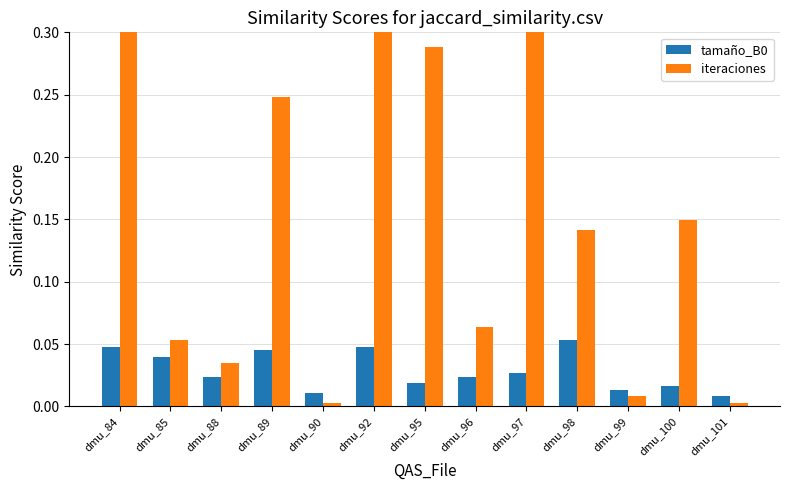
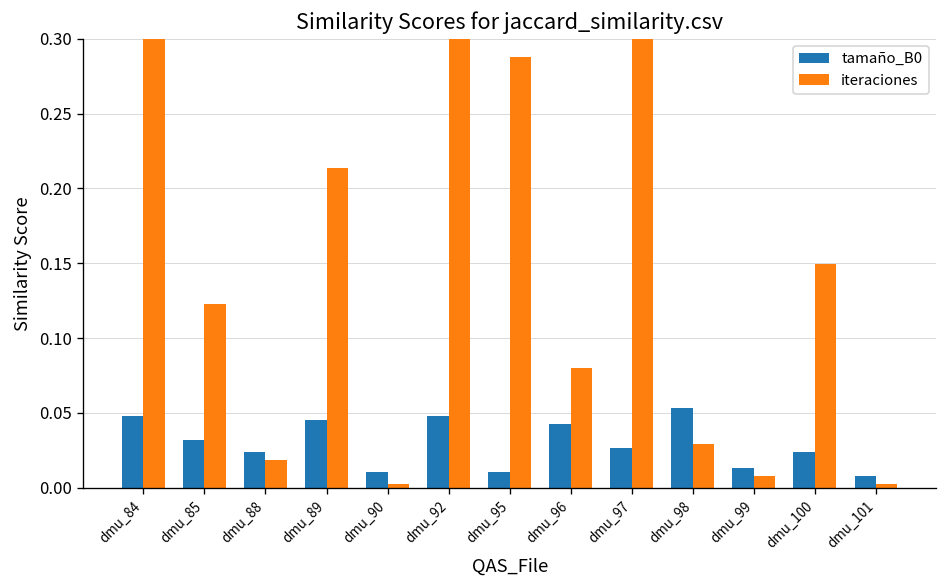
  {
    "tamaño_B0": {
      "dmu_84": 0.048,
-     "dmu_85": 0.040,
+     "dmu_85": 0.032,
      "dmu_88": 0.024,
      "dmu_89": 0.045,
      "dmu_90": 0.011,
      "dmu_92": 0.048,
-     "dmu_95": 0.019,
-     "dmu_96": 0.024,
+     "dmu_95": 0.011,
+     "dmu_96": 0.043,
      "dmu_97": 0.027,
      "dmu_98": 0.053,
      "dmu_99": 0.013,
-     "dmu_100": 0.016,
+     "dmu_100": 0.024,
      "dmu_101": 0.008
    },
    "iteraciones": {
-     "dmu_85": 0.053,
-     "dmu_88": 0.035,
-     "dmu_89": 0.248,
+     "dmu_85": 0.123,
+     "dmu_88": 0.019,
+     "dmu_89": 0.213,
      "dmu_90": 0.003,
      "dmu_95": 0.288,
-     "dmu_96": 0.064,
-     "dmu_98": 0.141,
+     "dmu_96": 0.080,
+     "dmu_98": 0.029,
      "dmu_99": 0.008,
      "dmu_100": 0.149,
      "dmu_101": 0.003
    }
  }
